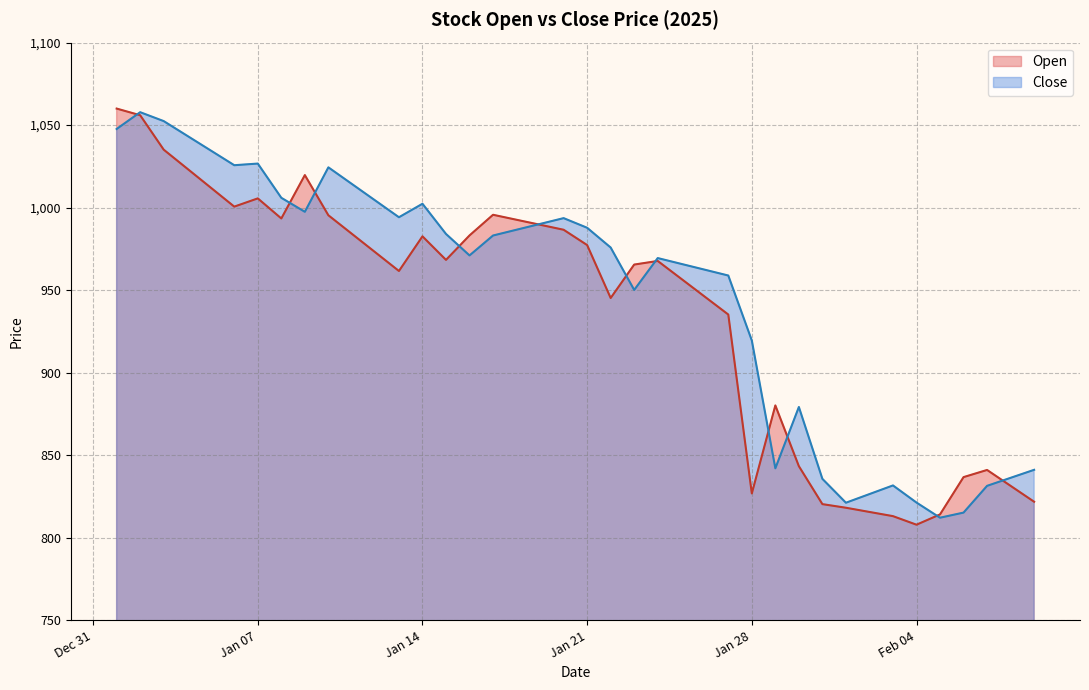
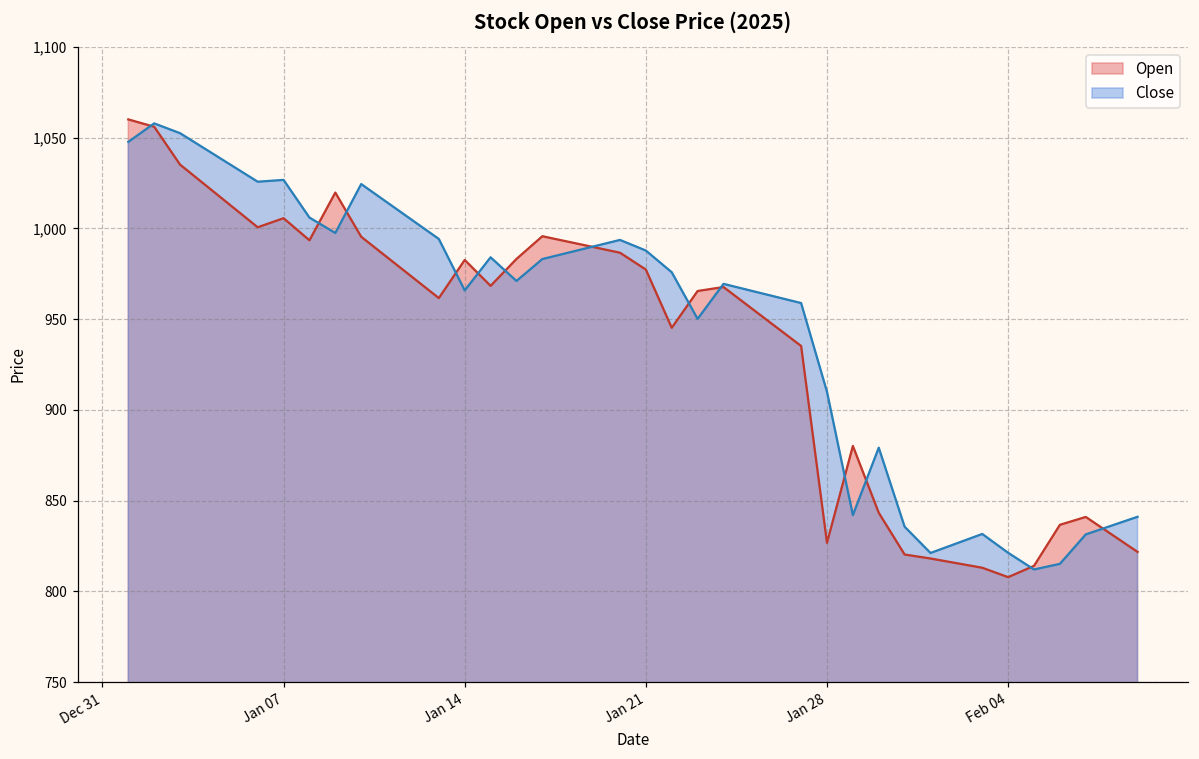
  {
    "Open": {
      "Jan 07": "1,006",
      "Jan 14": "983",
      "Jan 21": "977",
      "Jan 28": "827",
      "Feb 04": "808"
    },
    "Close": {
      "Jan 07": "1,027",
-     "Jan 14": "1,002",
+     "Jan 14": "966",
      "Jan 21": "988",
-     "Jan 28": "919",
+     "Jan 28": "910",
      "Feb 04": "821"
    }
  }
